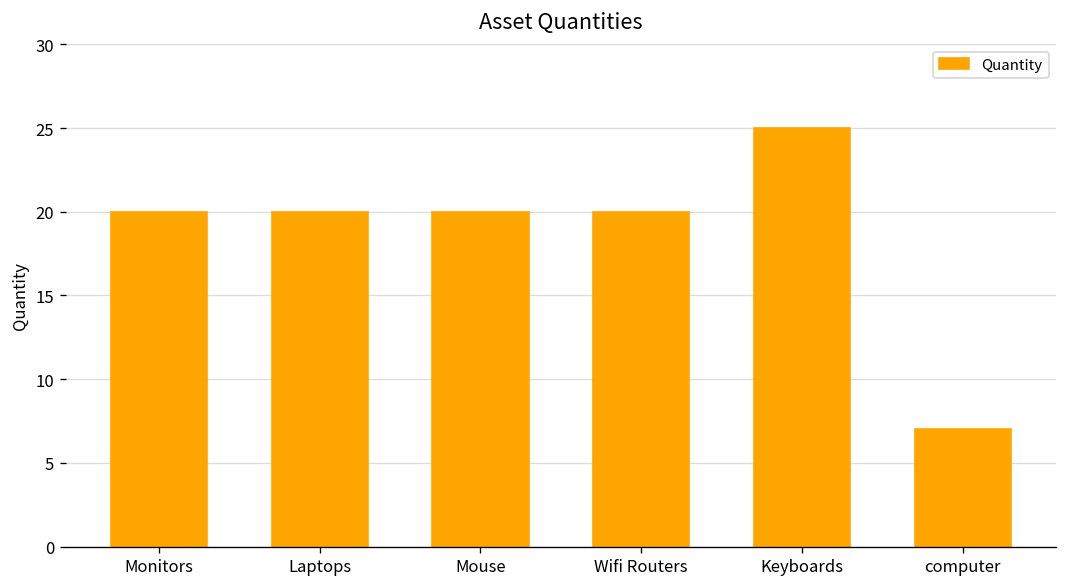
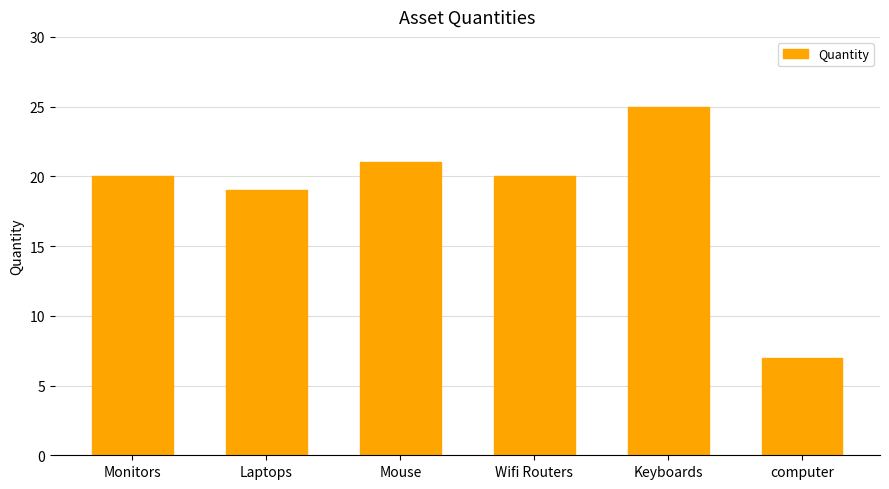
  {
    "Monitors": 20,
-   "Laptops": 20,
-   "Mouse": 20,
+   "Laptops": 19,
+   "Mouse": 21,
    "Wifi Routers": 20,
    "Keyboards": 25,
    "computer": 7
  }
